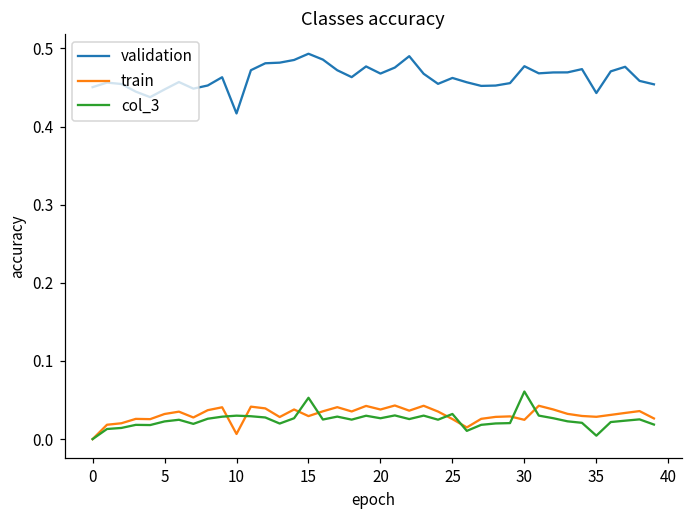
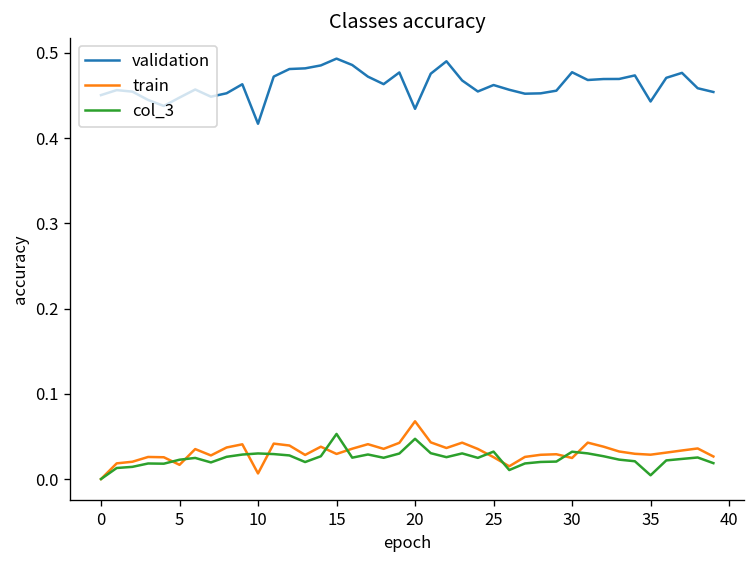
  {
    "validation": {
      "10": 0.42,
      "15": 0.49,
-     "20": 0.47,
+     "20": 0.43,
      "25": 0.46,
      "30": 0.48,
      "35": 0.44
    },
    "train": {
-     "5": 0.03,
+     "5": 0.02,
      "10": 0.01,
      "15": 0.03,
-     "20": 0.04,
+     "20": 0.07,
      "25": 0.03,
      "30": 0.02,
      "35": 0.03
    },
    "col_3": {
      "5": 0.02,
      "10": 0.03,
      "15": 0.05,
-     "20": 0.03,
+     "20": 0.05,
      "25": 0.03,
-     "30": 0.06,
+     "30": 0.03,
      "35": 0.00
    }
  }
